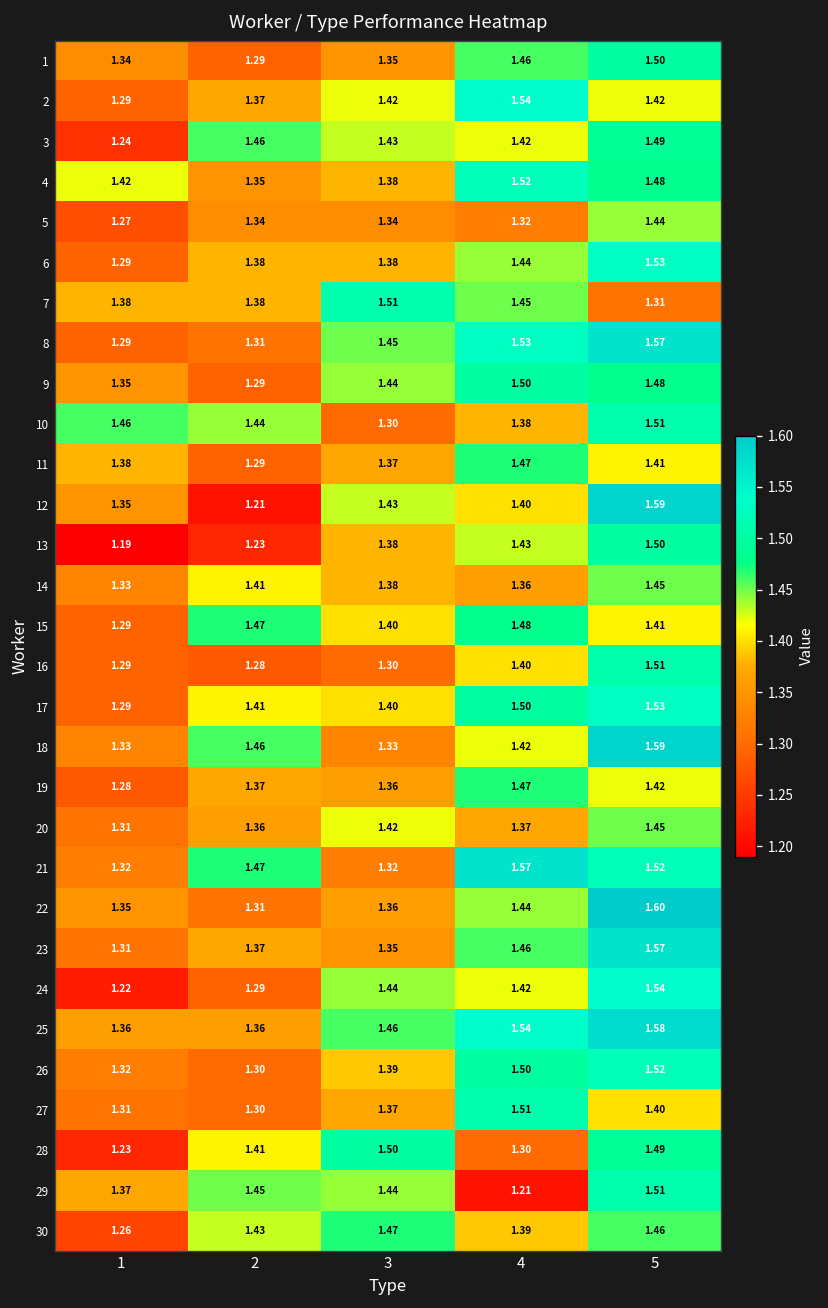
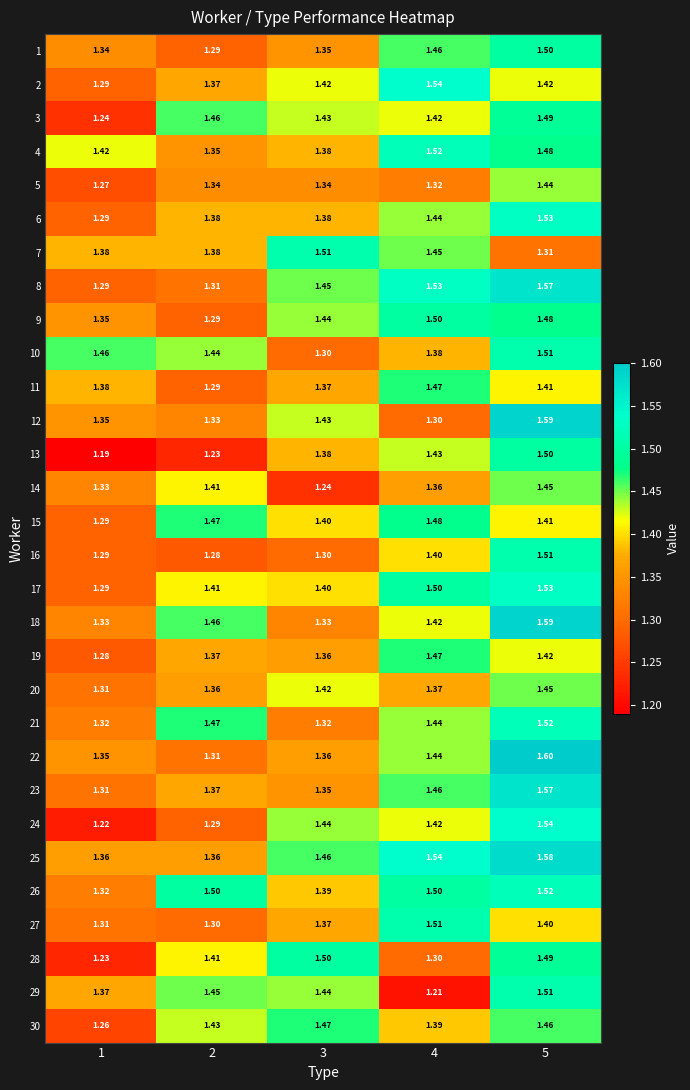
  {
    "1": {
      "1": 1.34,
      "2": 1.29,
      "3": 1.35,
      "4": 1.46,
      "5": 1.50
    },
    "2": {
      "1": 1.29,
      "2": 1.37,
      "3": 1.42,
      "4": 1.54,
      "5": 1.42
    },
    "3": {
      "1": 1.24,
      "2": 1.46,
      "3": 1.43,
      "4": 1.42,
      "5": 1.49
    },
    "4": {
      "1": 1.42,
      "2": 1.35,
      "3": 1.38,
      "4": 1.52,
      "5": 1.48
    },
    "5": {
      "1": 1.27,
      "2": 1.34,
      "3": 1.34,
      "4": 1.32,
      "5": 1.44
    },
    "6": {
      "1": 1.29,
      "2": 1.38,
      "3": 1.38,
      "4": 1.44,
      "5": 1.53
    },
    "7": {
      "1": 1.38,
      "2": 1.38,
      "3": 1.51,
      "4": 1.45,
      "5": 1.31
    },
    "8": {
      "1": 1.29,
      "2": 1.31,
      "3": 1.45,
      "4": 1.53,
      "5": 1.57
    },
    "9": {
      "1": 1.35,
      "2": 1.29,
      "3": 1.44,
      "4": 1.50,
      "5": 1.48
    },
    "10": {
      "1": 1.46,
      "2": 1.44,
      "3": 1.30,
      "4": 1.38,
      "5": 1.51
    },
    "11": {
      "1": 1.38,
      "2": 1.29,
      "3": 1.37,
      "4": 1.47,
      "5": 1.41
    },
    "12": {
      "1": 1.35,
-     "2": 1.21,
+     "2": 1.33,
      "3": 1.43,
-     "4": 1.40,
+     "4": 1.30,
      "5": 1.59
    },
    "13": {
      "1": 1.19,
      "2": 1.23,
      "3": 1.38,
      "4": 1.43,
      "5": 1.50
    },
    "14": {
      "1": 1.33,
      "2": 1.41,
-     "3": 1.38,
+     "3": 1.24,
      "4": 1.36,
      "5": 1.45
    },
    "15": {
      "1": 1.29,
      "2": 1.47,
      "3": 1.40,
      "4": 1.48,
      "5": 1.41
    },
    "16": {
      "1": 1.29,
      "2": 1.28,
      "3": 1.30,
      "4": 1.40,
      "5": 1.51
    },
    "17": {
      "1": 1.29,
      "2": 1.41,
      "3": 1.40,
      "4": 1.50,
      "5": 1.53
    },
    "18": {
      "1": 1.33,
      "2": 1.46,
      "3": 1.33,
      "4": 1.42,
      "5": 1.59
    },
    "19": {
      "1": 1.28,
      "2": 1.37,
      "3": 1.36,
      "4": 1.47,
      "5": 1.42
    },
    "20": {
      "1": 1.31,
      "2": 1.36,
      "3": 1.42,
      "4": 1.37,
      "5": 1.45
    },
    "21": {
      "1": 1.32,
      "2": 1.47,
      "3": 1.32,
-     "4": 1.57,
+     "4": 1.44,
      "5": 1.52
    },
    "22": {
      "1": 1.35,
      "2": 1.31,
      "3": 1.36,
      "4": 1.44,
      "5": 1.60
    },
    "23": {
      "1": 1.31,
      "2": 1.37,
      "3": 1.35,
      "4": 1.46,
      "5": 1.57
    },
    "24": {
      "1": 1.22,
      "2": 1.29,
      "3": 1.44,
      "4": 1.42,
      "5": 1.54
    },
    "25": {
      "1": 1.36,
      "2": 1.36,
      "3": 1.46,
      "4": 1.54,
      "5": 1.58
    },
    "26": {
      "1": 1.32,
-     "2": 1.30,
+     "2": 1.50,
      "3": 1.39,
      "4": 1.50,
      "5": 1.52
    },
    "27": {
      "1": 1.31,
      "2": 1.30,
      "3": 1.37,
      "4": 1.51,
      "5": 1.40
    },
    "28": {
      "1": 1.23,
      "2": 1.41,
      "3": 1.50,
      "4": 1.30,
      "5": 1.49
    },
    "29": {
      "1": 1.37,
      "2": 1.45,
      "3": 1.44,
      "4": 1.21,
      "5": 1.51
    },
    "30": {
      "1": 1.26,
      "2": 1.43,
      "3": 1.47,
      "4": 1.39,
      "5": 1.46
    }
  }
